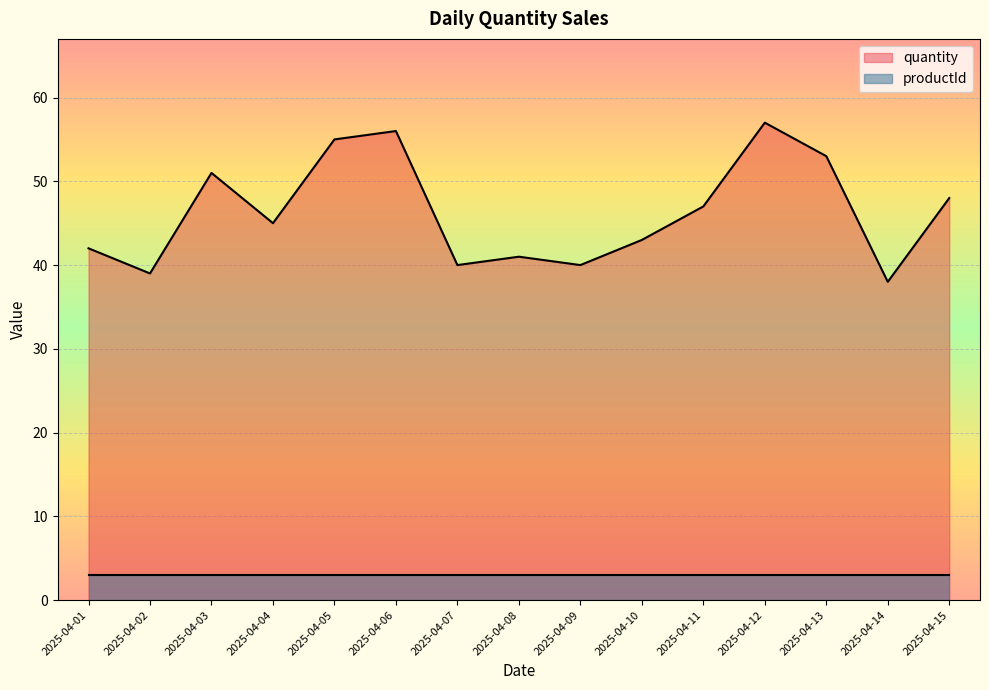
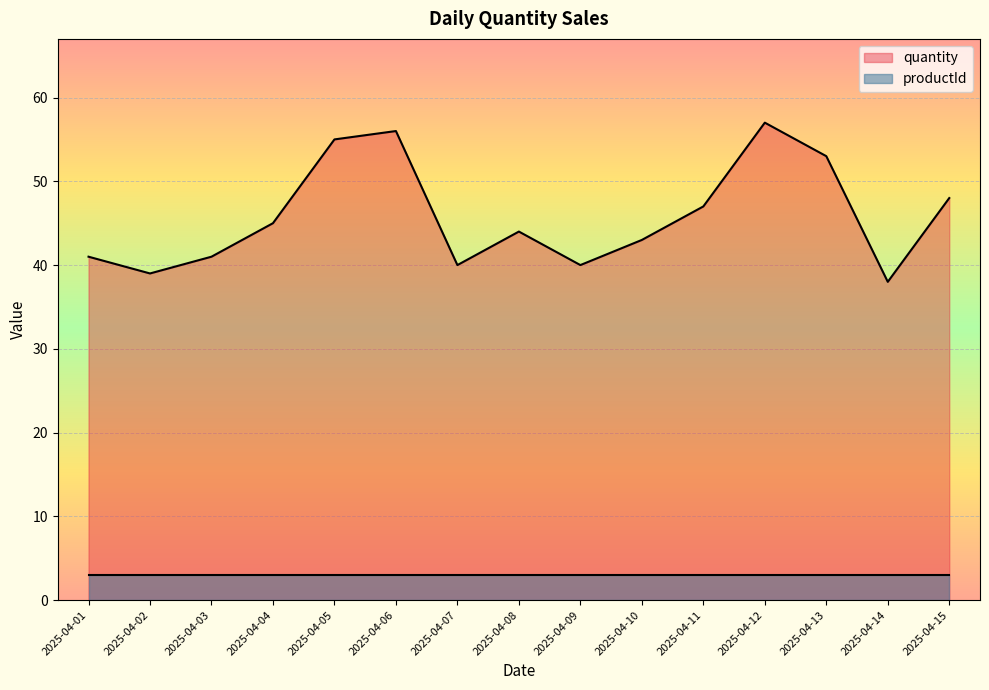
  {
    "quantity": {
-     "2025-04-01": 42,
+     "2025-04-01": 41,
      "2025-04-02": 39,
-     "2025-04-03": 51,
+     "2025-04-03": 41,
      "2025-04-04": 45,
      "2025-04-05": 55,
      "2025-04-06": 56,
      "2025-04-07": 40,
-     "2025-04-08": 41,
+     "2025-04-08": 44,
      "2025-04-09": 40,
      "2025-04-10": 43,
      "2025-04-11": 47,
      "2025-04-12": 57,
      "2025-04-13": 53,
      "2025-04-14": 38,
      "2025-04-15": 48
    },
    "productId": {
      "2025-04-01": 3,
      "2025-04-02": 3,
      "2025-04-03": 3,
      "2025-04-04": 3,
      "2025-04-05": 3,
      "2025-04-06": 3,
      "2025-04-07": 3,
      "2025-04-08": 3,
      "2025-04-09": 3,
      "2025-04-10": 3,
      "2025-04-11": 3,
      "2025-04-12": 3,
      "2025-04-13": 3,
      "2025-04-14": 3,
      "2025-04-15": 3
    }
  }
